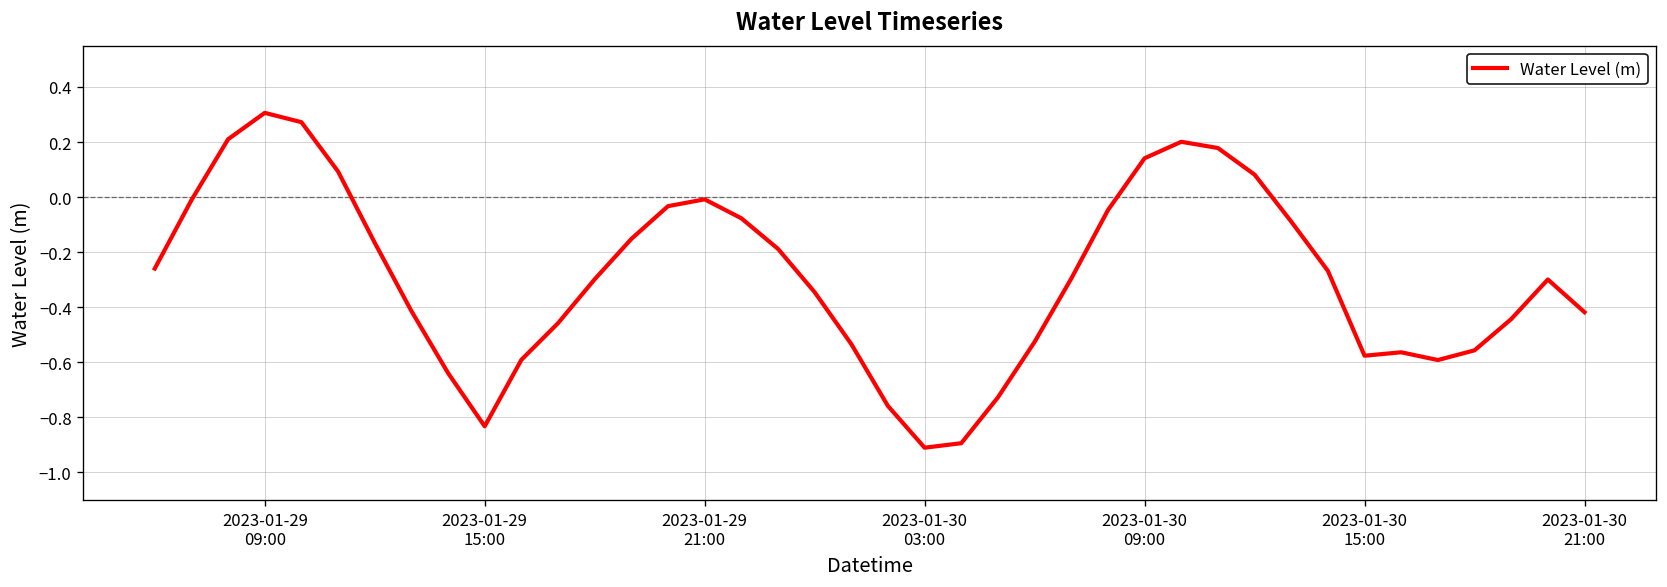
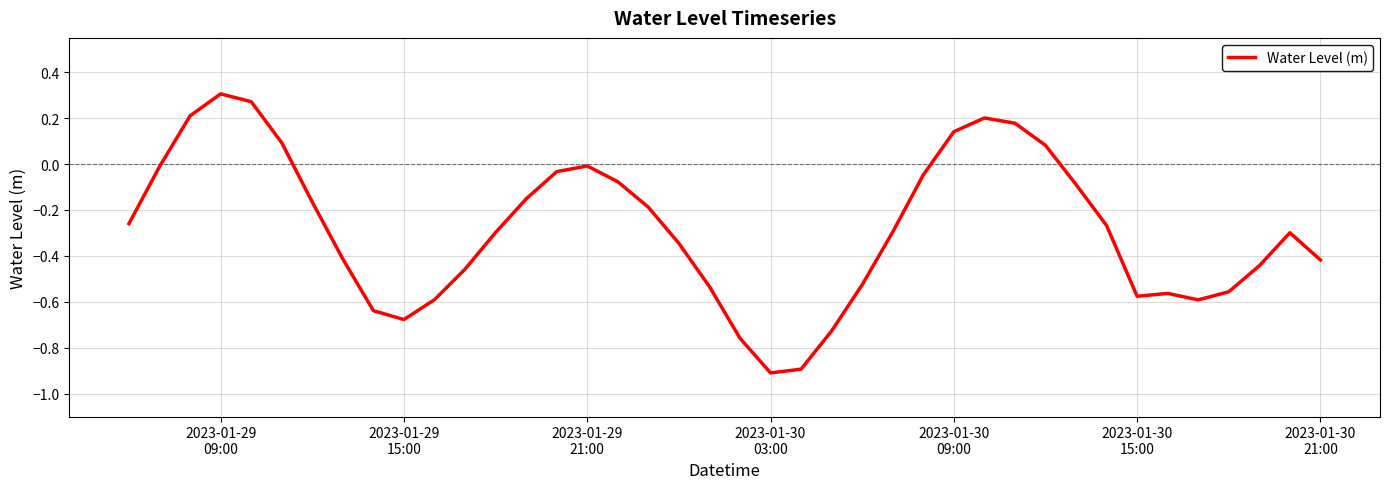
  {
    "2023-01-29 09:00": 0.31,
-   "2023-01-29 15:00": -0.83,
+   "2023-01-29 15:00": -0.68,
    "2023-01-29 21:00": -0.01,
    "2023-01-30 03:00": -0.91,
    "2023-01-30 09:00": 0.14,
    "2023-01-30 15:00": -0.58,
    "2023-01-30 21:00": -0.42
  }
